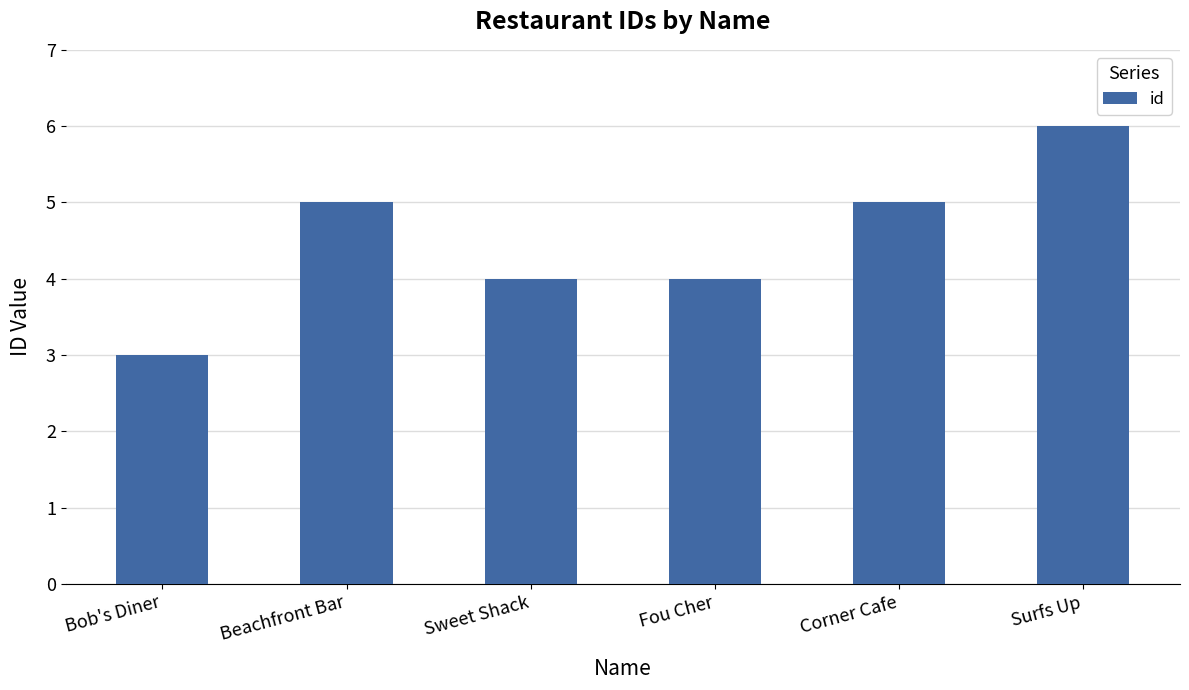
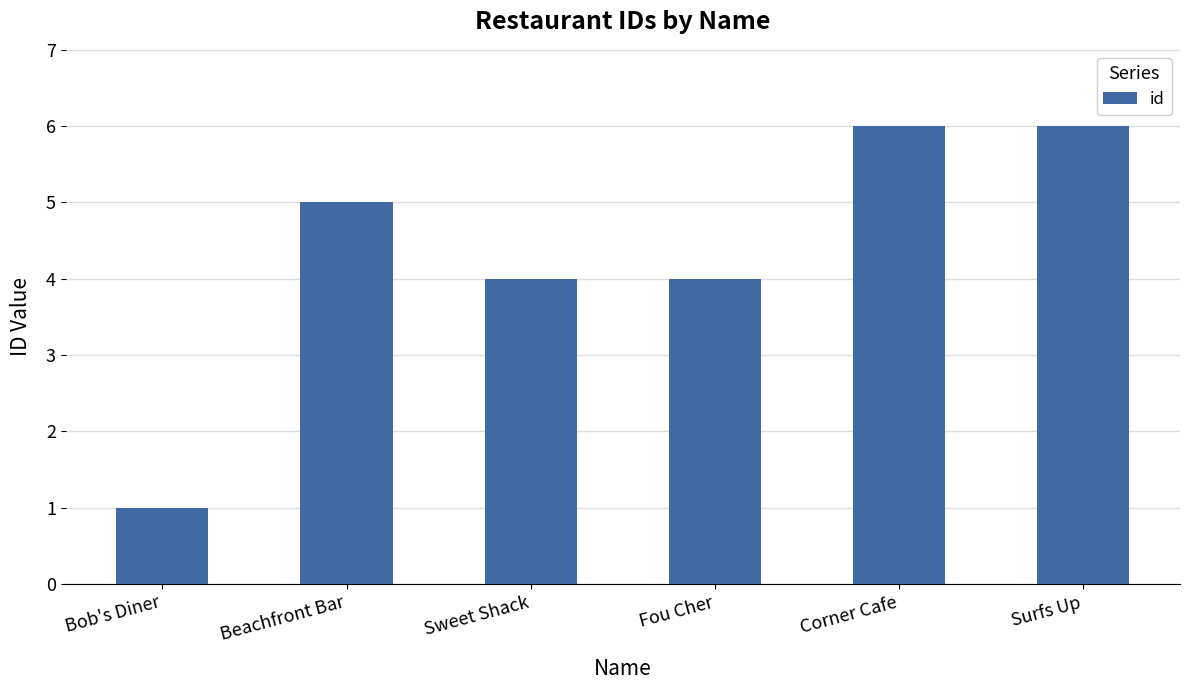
  {
-   "Bob's Diner": 3,
+   "Bob's Diner": 1,
    "Beachfront Bar": 5,
    "Sweet Shack": 4,
    "Fou Cher": 4,
-   "Corner Cafe": 5,
+   "Corner Cafe": 6,
    "Surfs Up": 6
  }
